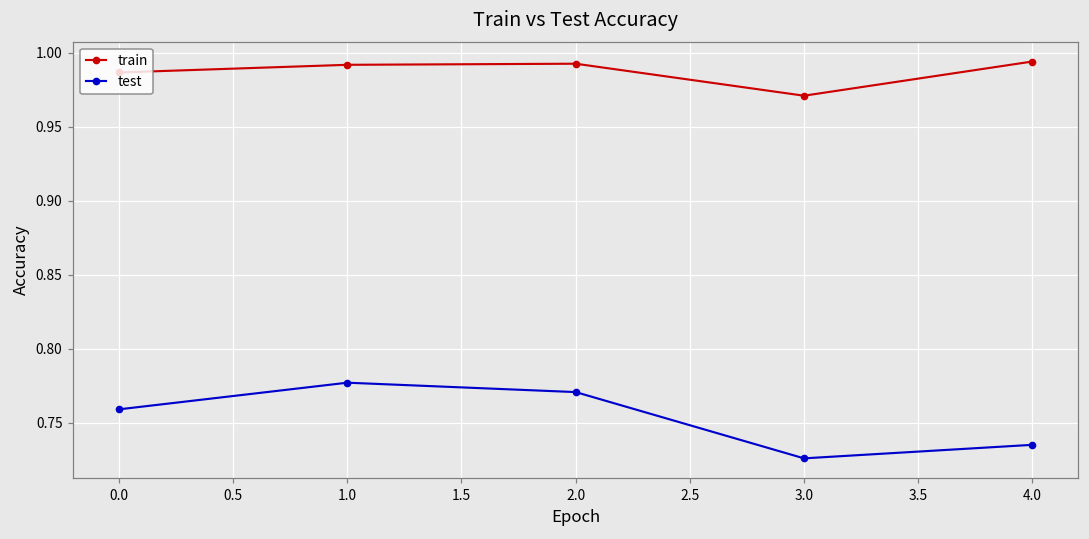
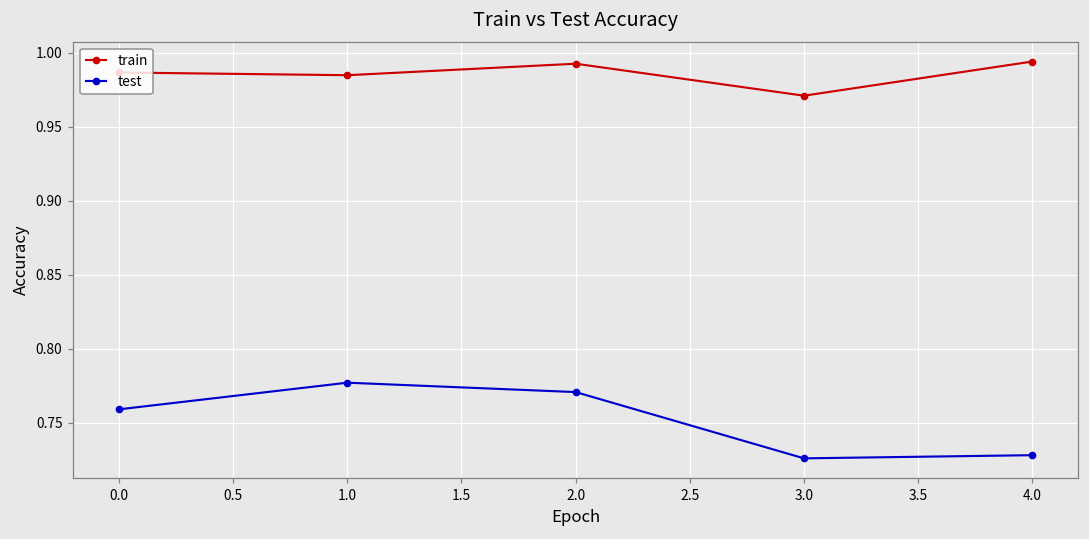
  {
    "train": {
-     "1.0": 0.992,
+     "1.0": 0.985,
      "2.0": 0.993,
      "3.0": 0.971,
      "4.0": 0.994
    },
    "test": {
      "0.0": 0.759,
      "1.0": 0.777,
      "2.0": 0.771,
      "3.0": 0.726,
-     "4.0": 0.735
+     "4.0": 0.728
    }
  }
